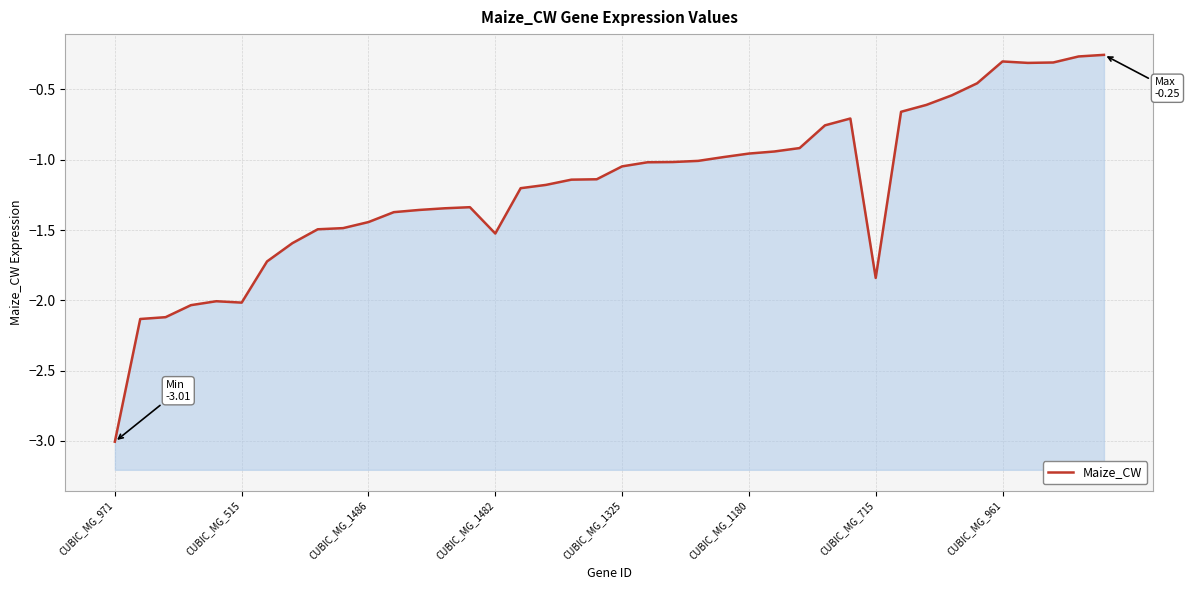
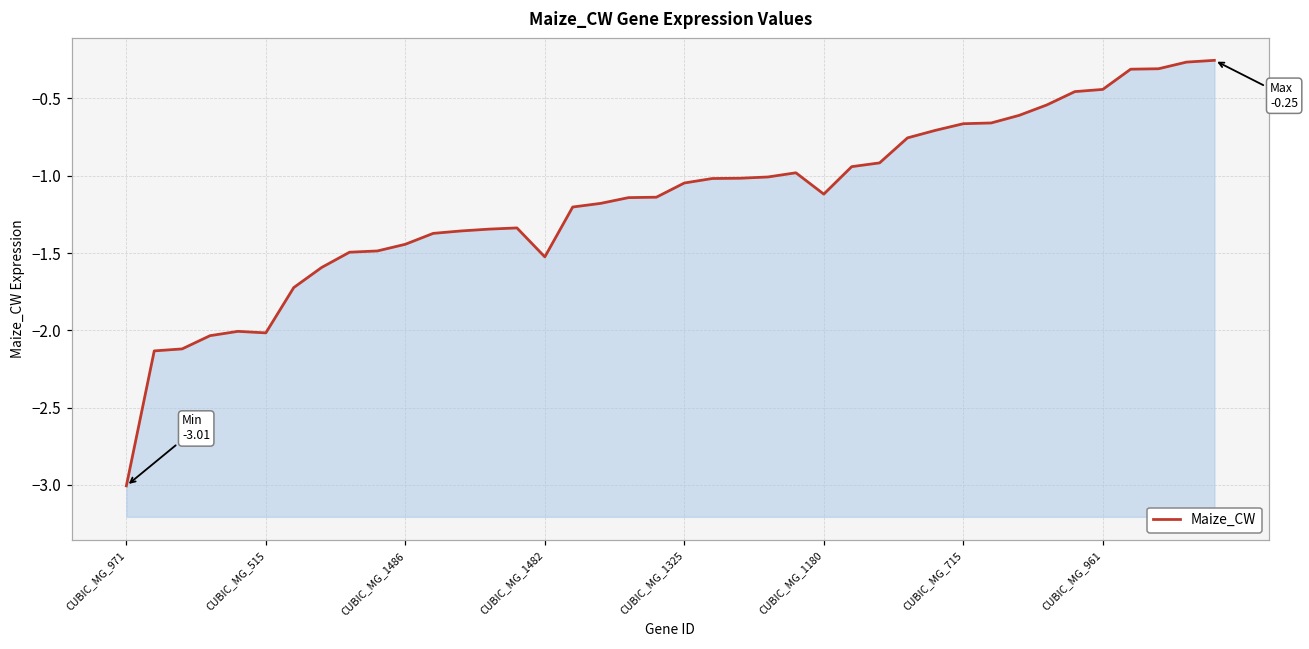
  {
    "CUBIC_MG_515": -2.02,
    "CUBIC_MG_1486": -1.44,
    "CUBIC_MG_1482": -1.52,
    "CUBIC_MG_1325": -1.05,
-   "CUBIC_MG_1180": -0.96,
-   "CUBIC_MG_715": -1.84,
-   "CUBIC_MG_961": -0.30
+   "CUBIC_MG_1180": -1.12,
+   "CUBIC_MG_715": -0.66,
+   "CUBIC_MG_961": -0.44
  }
